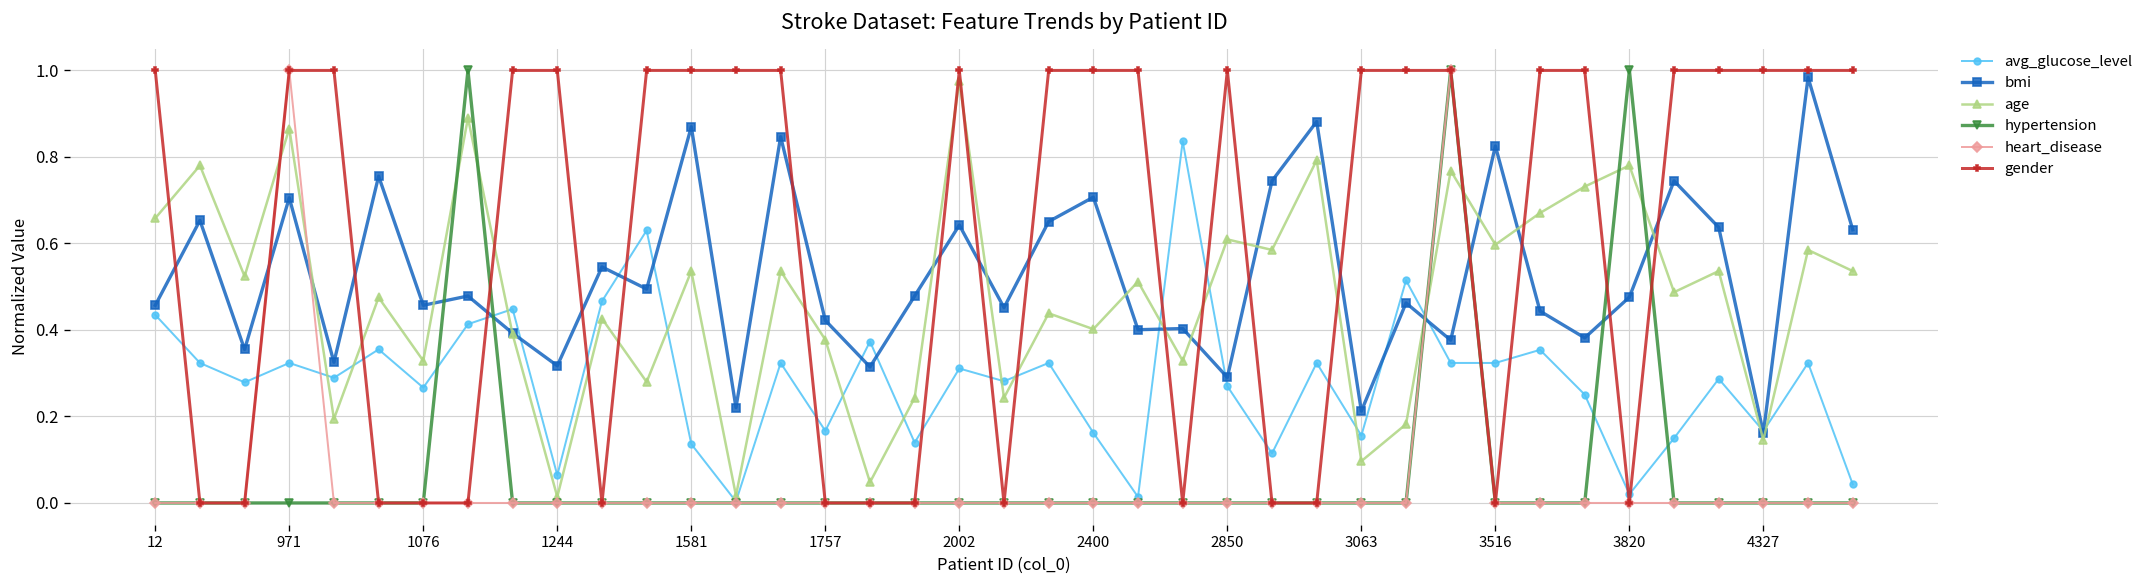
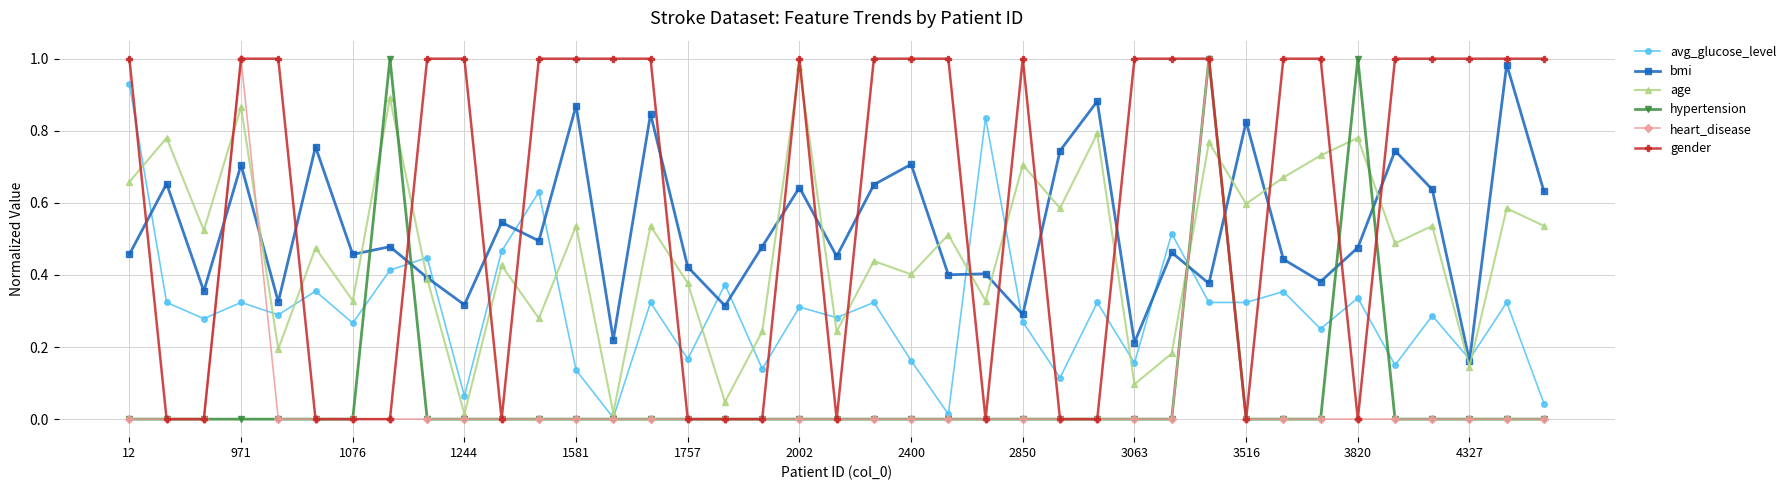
  {
    "avg_glucose_level": {
-     "12": 0.43,
+     "12": 0.93,
      "971": 0.32,
      "1076": 0.27,
      "1244": 0.06,
      "1581": 0.14,
      "1757": 0.17,
      "2002": 0.31,
      "2400": 0.16,
      "2850": 0.27,
      "3063": 0.16,
      "3516": 0.32,
-     "3820": 0.02
+     "3820": 0.34
    },
    "bmi": {
      "12": 0.46,
      "971": 0.71,
      "1076": 0.46,
      "1244": 0.32,
      "1581": 0.87,
      "1757": 0.42,
      "2002": 0.64,
      "2400": 0.71,
      "2850": 0.29,
      "3063": 0.21,
      "3516": 0.83,
      "3820": 0.48
    },
    "age": {
      "12": 0.66,
      "971": 0.87,
      "1076": 0.33,
      "1244": 0.01,
      "1581": 0.54,
      "1757": 0.38,
      "2002": 0.98,
      "2400": 0.40,
-     "2850": 0.61,
+     "2850": 0.71,
      "3063": 0.10,
      "3516": 0.60,
      "3820": 0.78,
      "4327": 0.15
    },
    "hypertension": {
      "971": 0.00,
      "3820": 1.00
    },
    "gender": {
      "12": 1.00,
      "1244": 1.00,
      "1581": 1.00,
      "2002": 1.00,
      "2400": 1.00,
      "2850": 1.00,
      "3063": 1.00,
      "4327": 1.00
    }
  }
